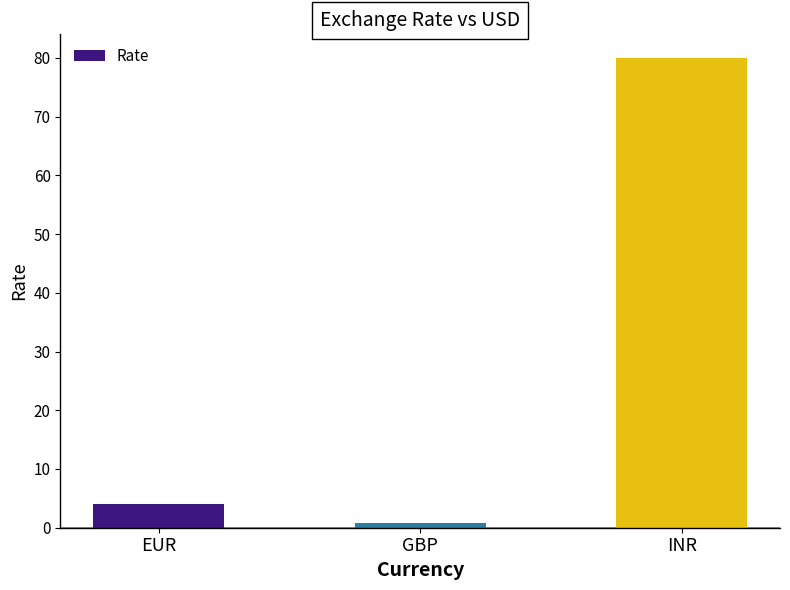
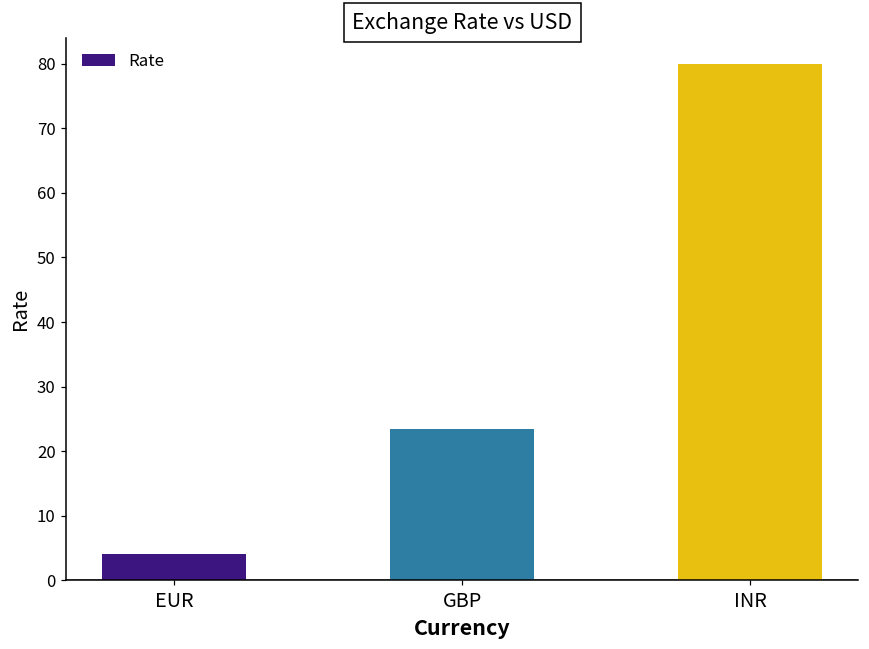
  {
    "EUR": 4,
-   "GBP": 1,
+   "GBP": 24,
    "INR": 80
  }
